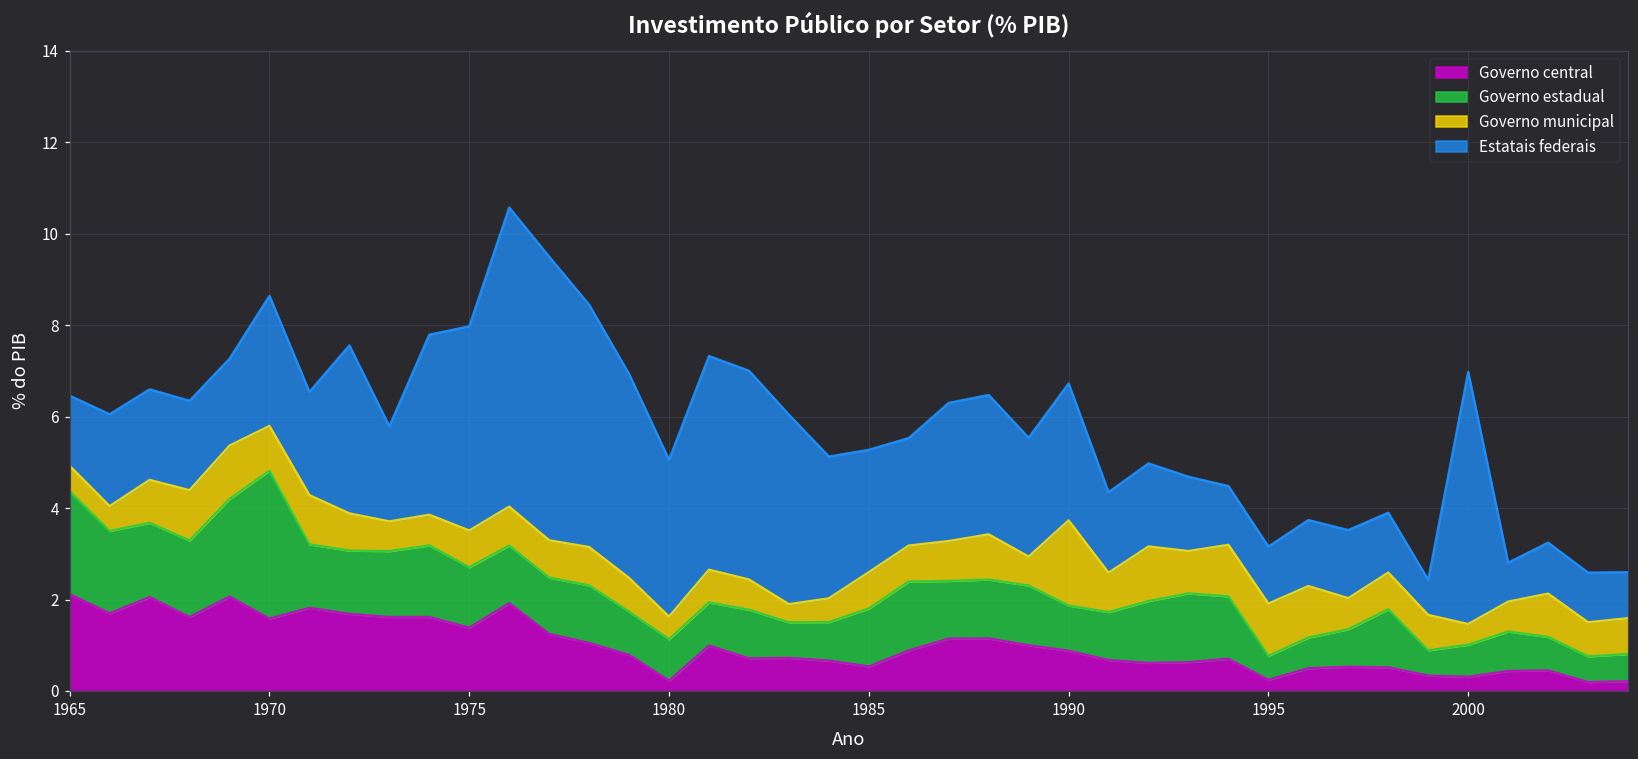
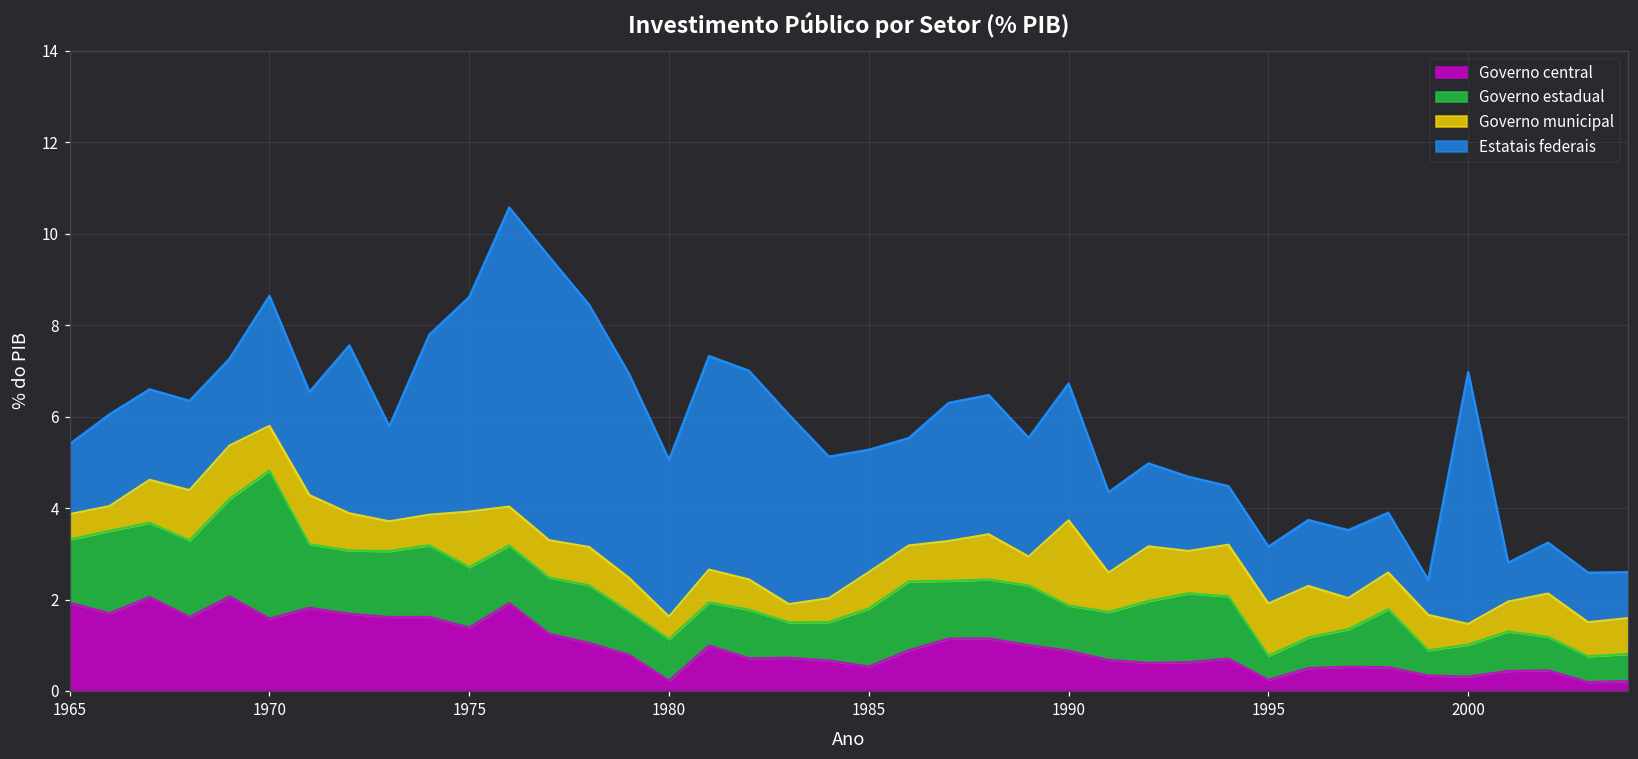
  {
    "Governo central": {
-     "1965": 2.1,
+     "1965": 1.9,
      "1970": 1.6,
      "1975": 1.4,
      "1980": 0.2,
      "1985": 0.5,
      "1990": 0.9,
      "1995": 0.2,
      "2000": 0.3
    },
    "Governo estadual": {
-     "1965": 2.2,
+     "1965": 1.4,
      "1970": 3.2,
      "1975": 1.3,
      "1980": 0.9,
      "1985": 1.3,
      "1990": 1.0,
      "1995": 0.5,
      "2000": 0.7
    },
    "Governo municipal": {
      "1965": 0.6,
      "1970": 1.0,
-     "1975": 0.8,
+     "1975": 1.2,
      "1980": 0.5,
      "1985": 0.8,
      "1990": 1.9,
      "1995": 1.1,
      "2000": 0.5
    },
    "Estatais federais": {
      "1965": 1.5,
      "1970": 2.8,
-     "1975": 4.5,
+     "1975": 4.7,
      "1980": 3.4,
      "1985": 2.7,
      "1990": 3.0,
      "1995": 1.2,
      "2000": 5.5
    }
  }
